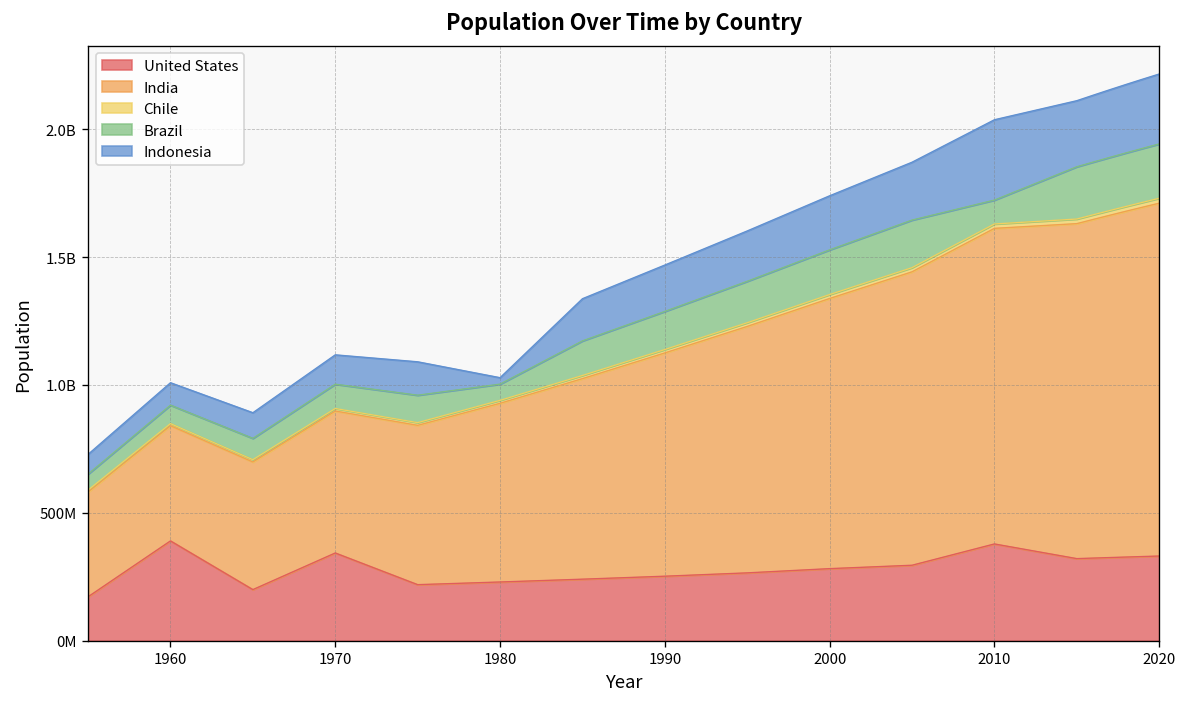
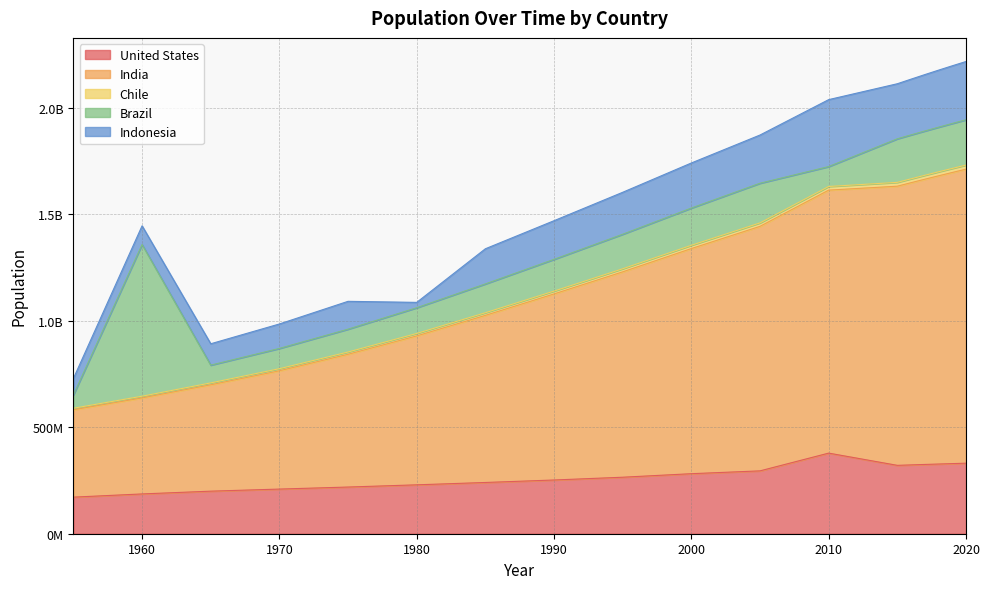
  {
    "United States": {
-     "1960": 390000000,
-     "1970": 340000000,
+     "1960": 190000000,
+     "1970": 210000000,
      "1980": 230000000,
      "1990": 250000000,
      "2000": 280000000,
      "2010": 380000000,
      "2020": 330000000
    },
    "Brazil": {
-     "1960": 70000000,
+     "1960": 710000000,
      "1970": 100000000,
-     "1980": 60000000,
+     "1980": 120000000,
      "1990": 150000000,
      "2000": 170000000,
      "2010": 90000000,
      "2020": 210000000
    },
    "Indonesia": {
      "1960": 90000000,
      "1970": 110000000,
      "1980": 30000000,
      "1990": 180000000,
      "2000": 210000000,
      "2010": 310000000,
      "2020": 270000000
    }
  }
